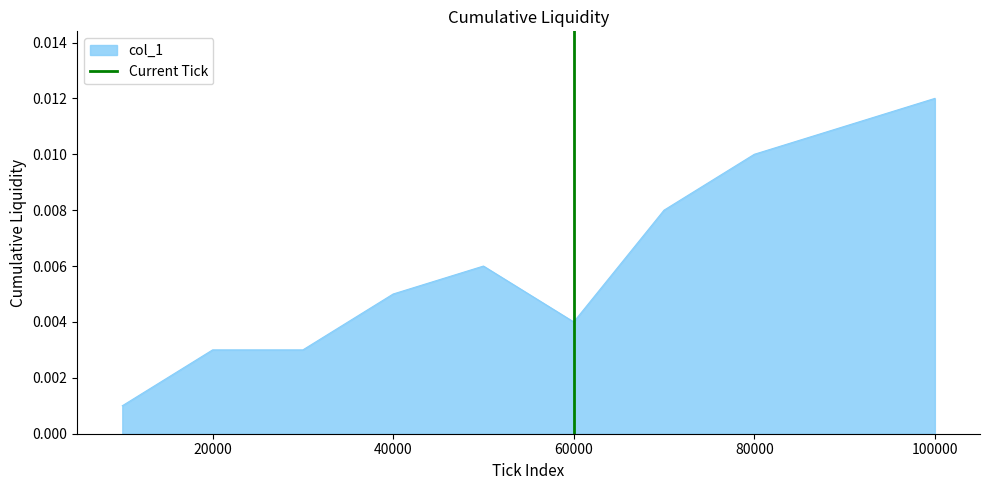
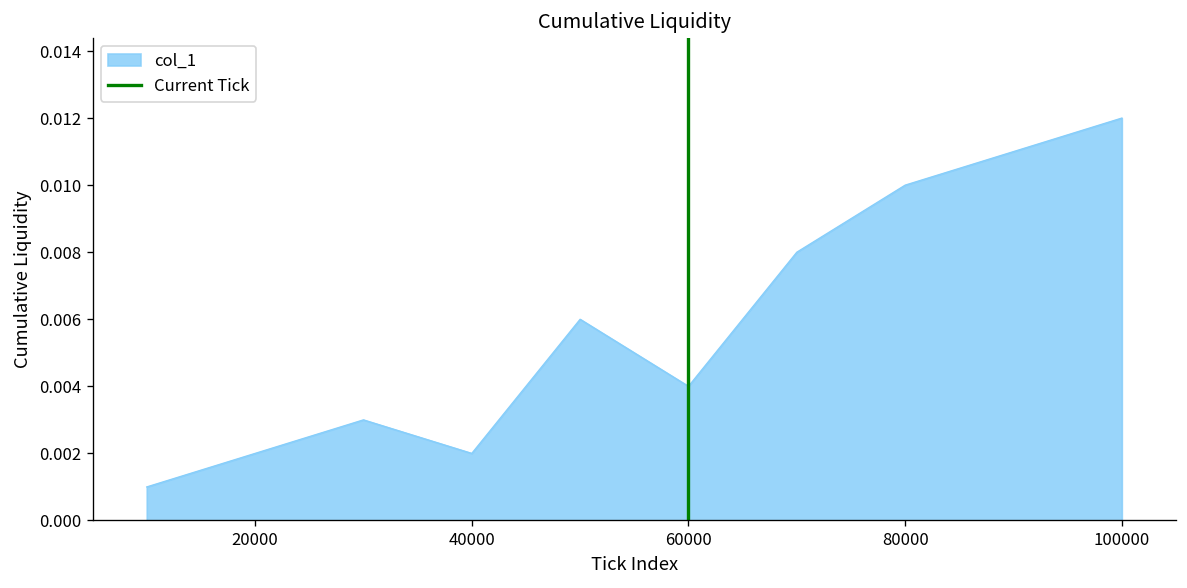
  {
-   "20000": 0.003,
-   "40000": 0.005,
+   "20000": 0.002,
+   "40000": 0.002,
    "60000": 0.004,
    "80000": 0.010,
    "100000": 0.012
  }
